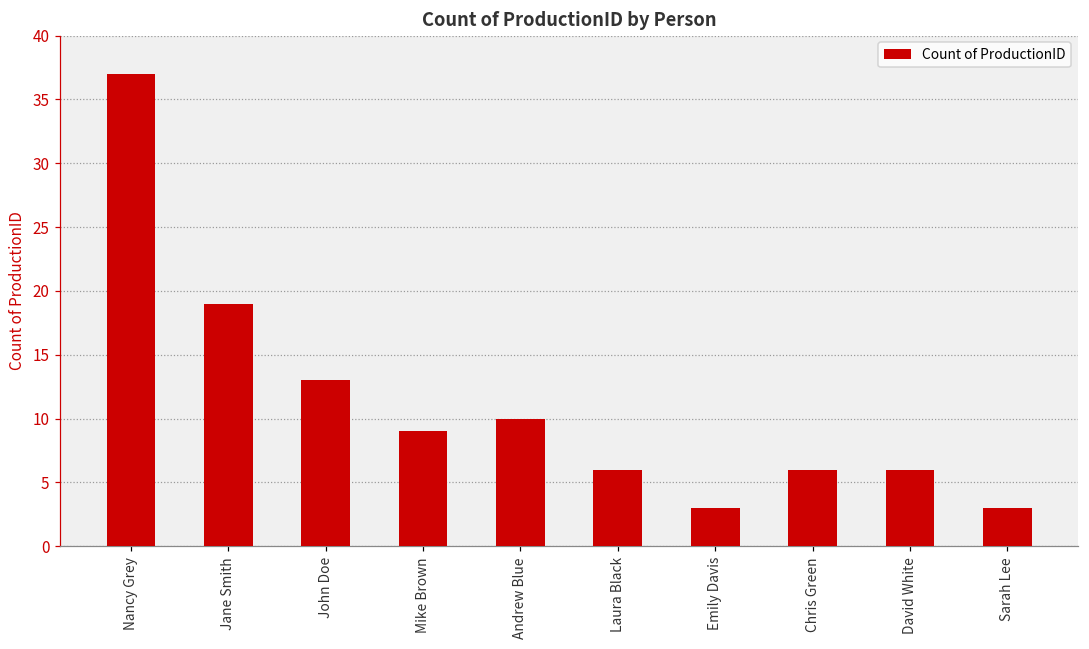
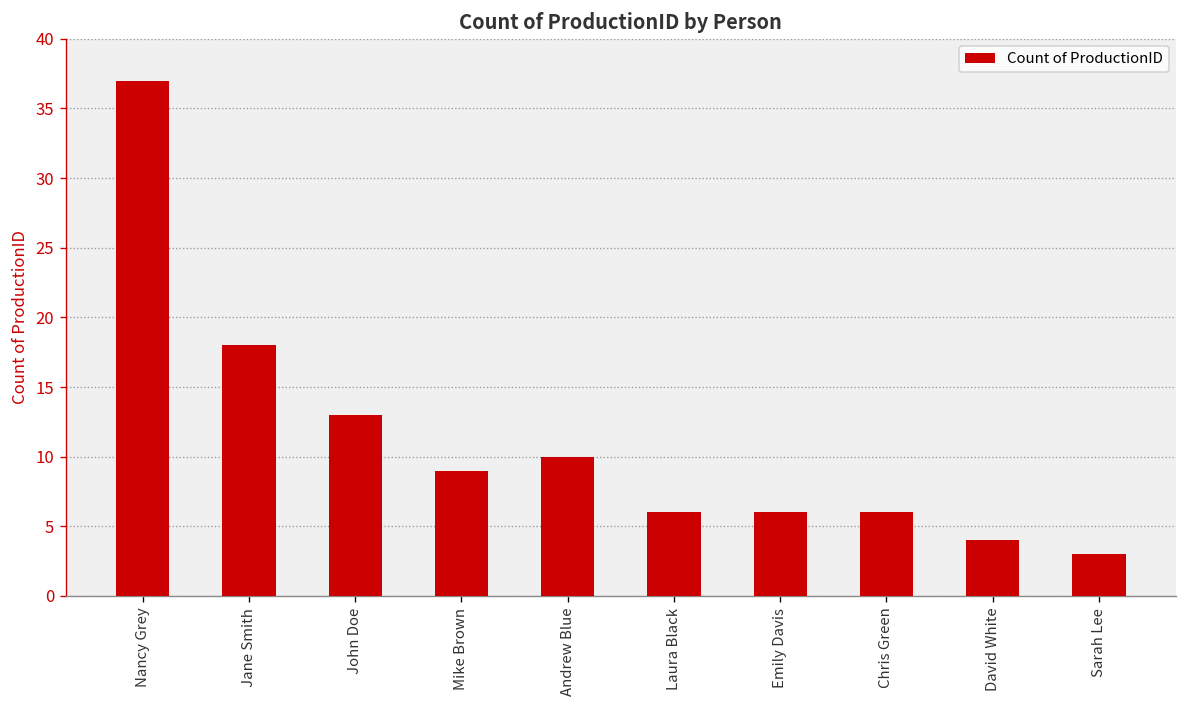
  {
    "Nancy Grey": 37,
-   "Jane Smith": 19,
+   "Jane Smith": 18,
    "John Doe": 13,
    "Mike Brown": 9,
    "Andrew Blue": 10,
    "Laura Black": 6,
-   "Emily Davis": 3,
+   "Emily Davis": 6,
    "Chris Green": 6,
-   "David White": 6,
+   "David White": 4,
    "Sarah Lee": 3
  }
